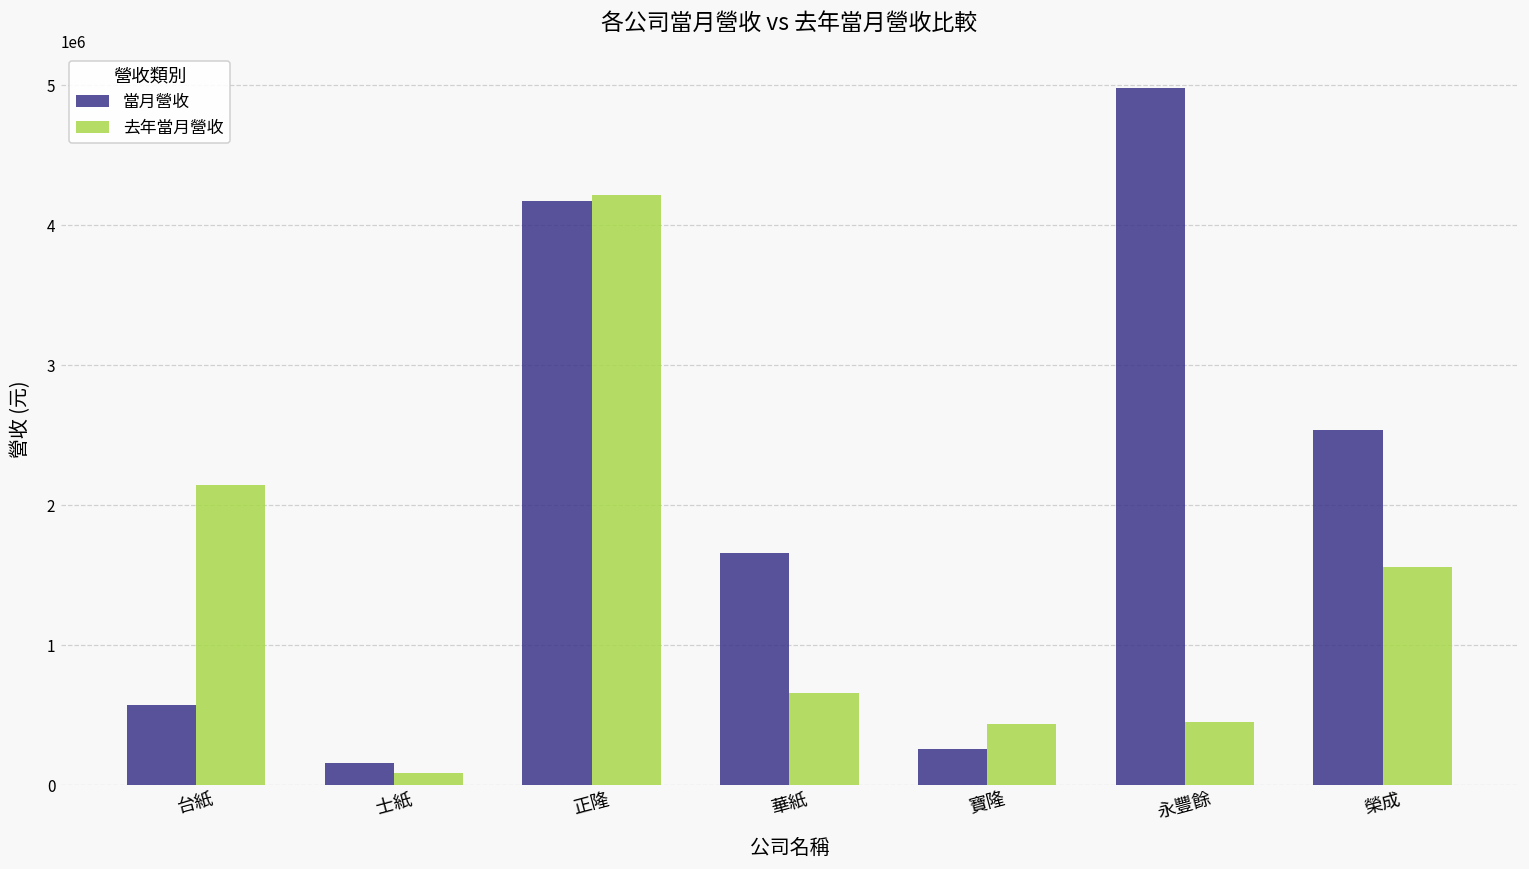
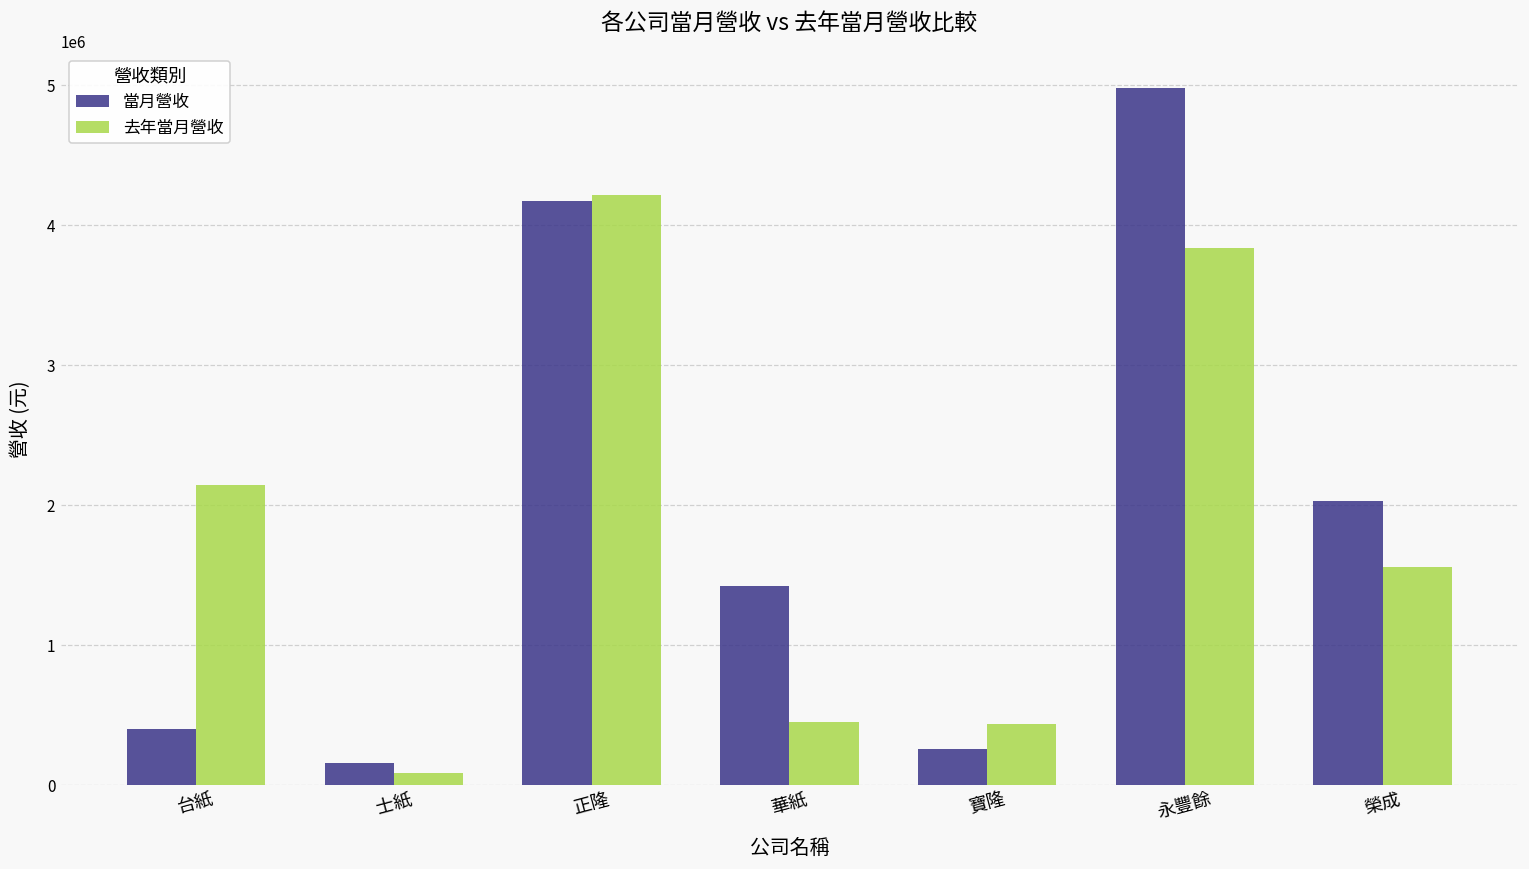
  {
    "當月營收": {
-     "台紙": 570000,
+     "台紙": 400000,
      "士紙": 160000,
      "正隆": 4170000,
-     "華紙": 1660000,
+     "華紙": 1420000,
      "寶隆": 260000,
      "永豐餘": 4980000,
-     "榮成": 2540000
+     "榮成": 2030000
    },
    "去年當月營收": {
      "台紙": 2140000,
      "士紙": 90000,
      "正隆": 4220000,
-     "華紙": 660000,
+     "華紙": 450000,
      "寶隆": 440000,
-     "永豐餘": 450000,
+     "永豐餘": 3840000,
      "榮成": 1560000
    }
  }
